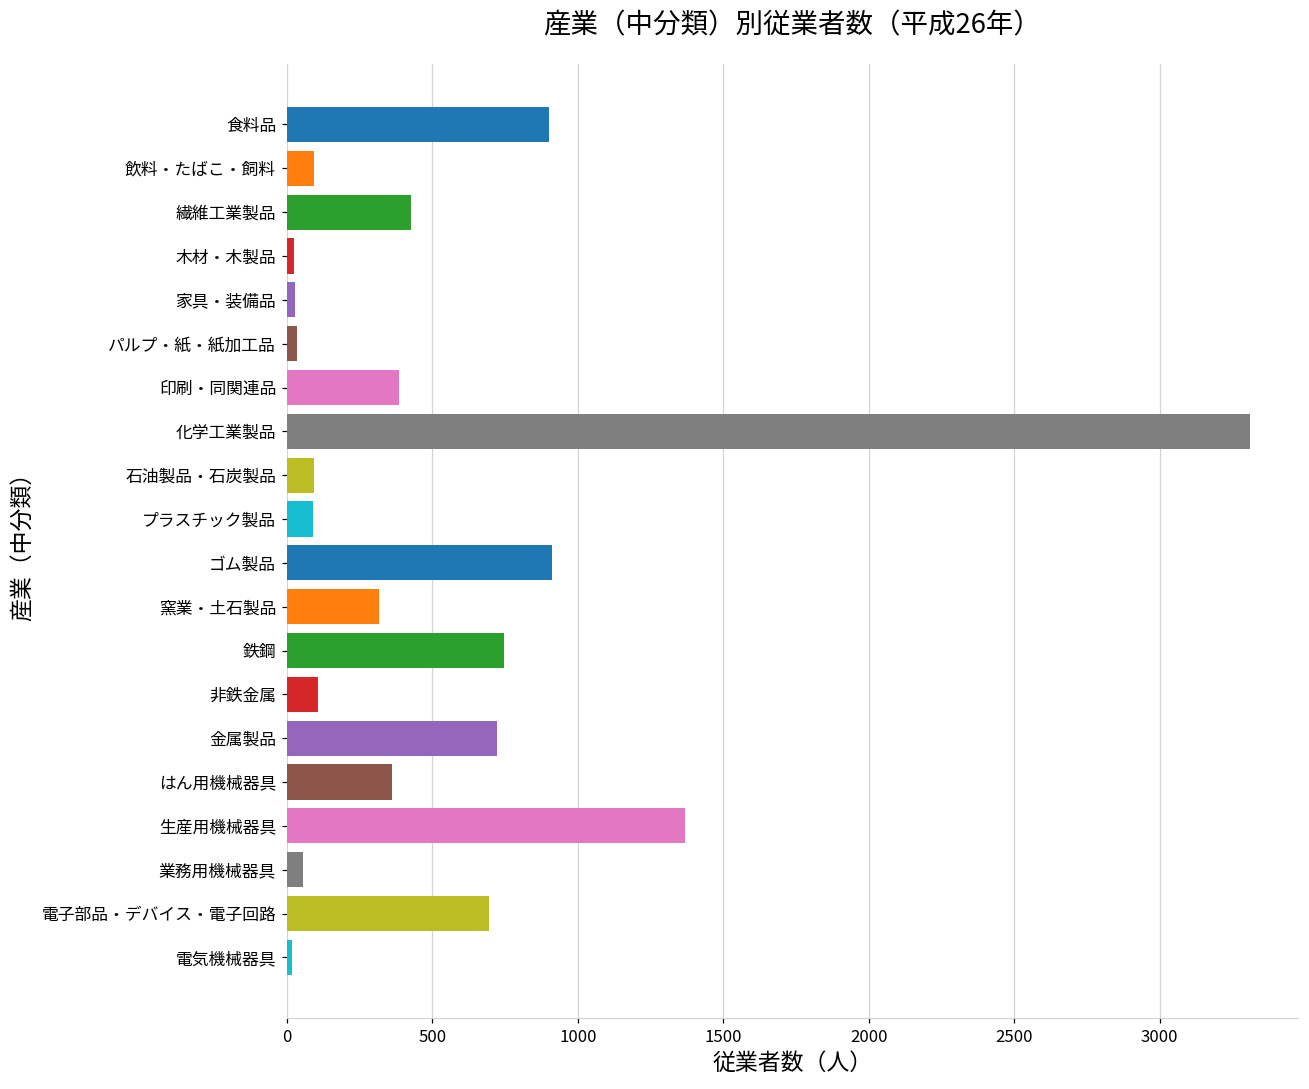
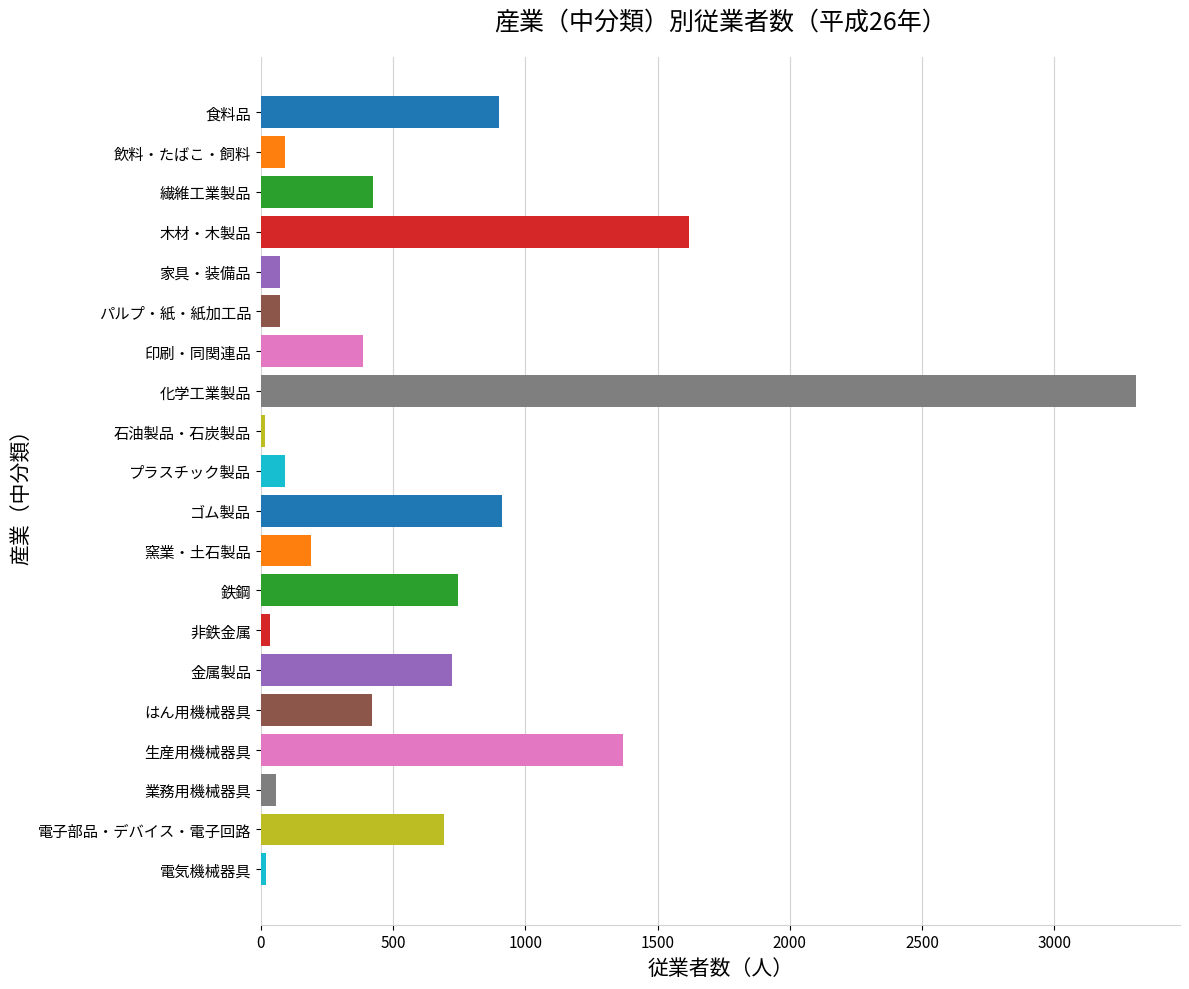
  {
    "食料品": 900,
    "飲料・たばこ・飼料": 90,
    "繊維工業製品": 430,
-   "木材・木製品": 20,
-   "家具・装備品": 30,
-   "パルプ・紙・紙加工品": 40,
+   "木材・木製品": 1620,
+   "家具・装備品": 70,
+   "パルプ・紙・紙加工品": 70,
    "印刷・同関連品": 390,
    "化学工業製品": 3310,
-   "石油製品・石炭製品": 90,
+   "石油製品・石炭製品": 20,
    "プラスチック製品": 90,
    "ゴム製品": 910,
-   "窯業・土石製品": 320,
+   "窯業・土石製品": 190,
    "鉄鋼": 750,
-   "非鉄金属": 110,
+   "非鉄金属": 40,
    "金属製品": 720,
-   "はん用機械器具": 360,
+   "はん用機械器具": 420,
    "生産用機械器具": 1370,
    "業務用機械器具": 60,
    "電子部品・デバイス・電子回路": 690,
    "電気機械器具": 20
  }
